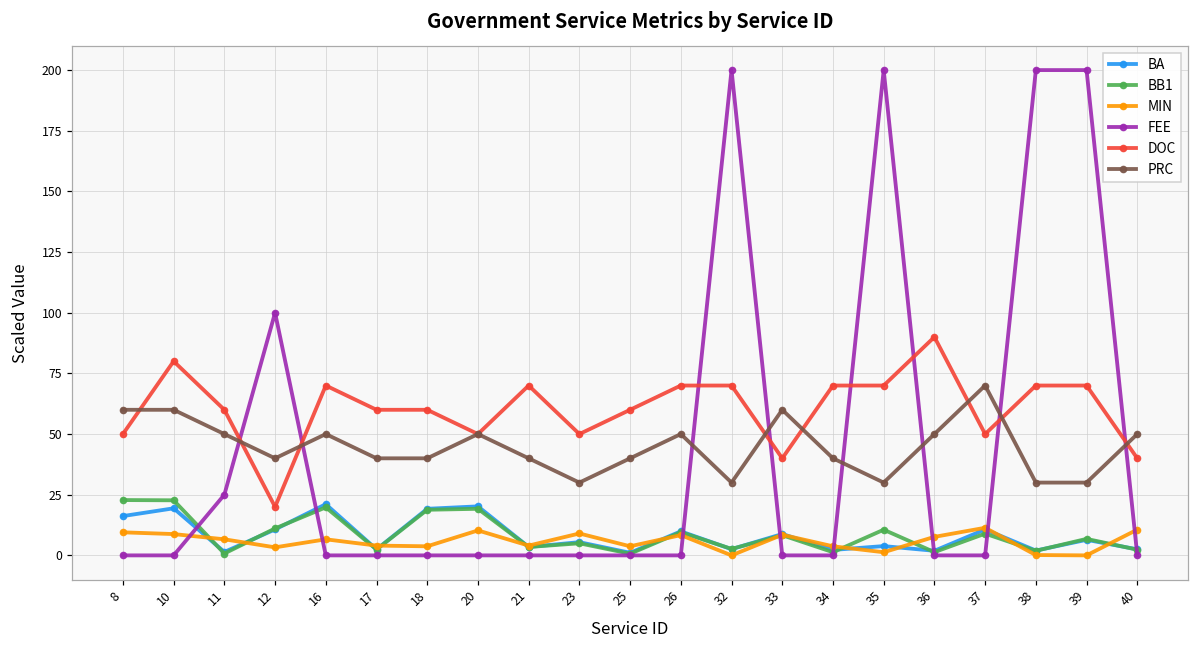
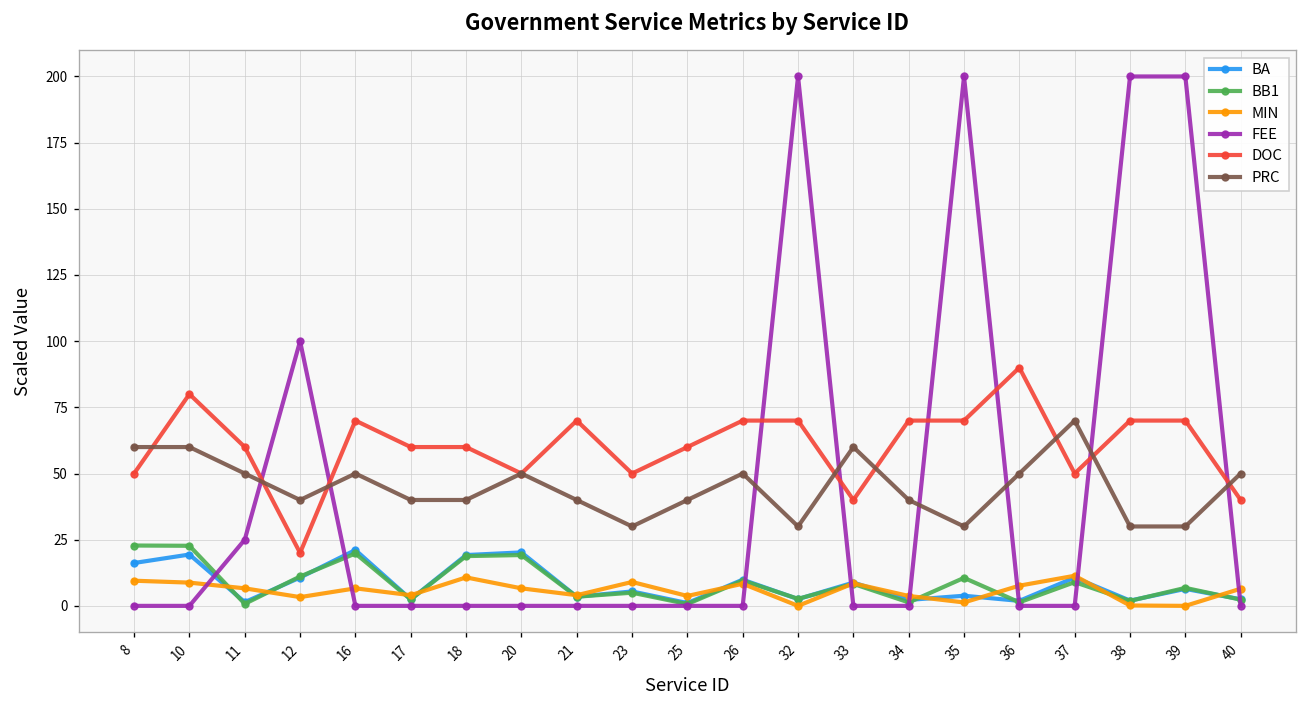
  {
    "BA": {
      "8": 16,
      "10": 19,
      "16": 21,
      "35": 4
    },
    "BB1": {
      "8": 23,
      "10": 23,
      "16": 20,
      "35": 11,
      "37": 9
    },
    "MIN": {
      "8": 10,
      "10": 9,
      "11": 7,
      "12": 3,
      "16": 7,
      "17": 4,
-     "18": 4,
-     "20": 10,
+     "18": 11,
+     "20": 7,
      "23": 9,
      "25": 4,
      "26": 8,
      "32": 0,
      "34": 4,
      "35": 1,
      "36": 8,
      "38": 0,
      "39": 0,
-     "40": 11
+     "40": 6
    },
    "FEE": {
      "8": 0,
      "10": 0,
      "11": 25,
      "12": 100,
      "16": 0,
      "17": 0,
      "18": 0,
      "20": 0,
      "21": 0,
      "23": 0,
      "26": 0,
      "32": 200,
      "33": 0,
      "34": 0,
      "35": 200,
      "36": 0,
      "37": 0,
      "38": 200,
      "39": 200,
      "40": 0
    },
    "DOC": {
      "8": 50,
      "10": 80,
      "11": 60,
      "12": 20,
      "16": 70,
      "17": 60,
      "18": 60,
      "21": 70,
      "23": 50,
      "25": 60,
      "26": 70,
      "32": 70,
      "33": 40,
      "34": 70,
      "35": 70,
      "36": 90,
      "37": 50,
      "38": 70,
      "39": 70,
      "40": 40
    },
    "PRC": {
      "8": 60,
      "10": 60,
      "11": 50,
      "12": 40,
      "16": 50,
      "17": 40,
      "18": 40,
      "21": 40,
      "23": 30,
      "25": 40,
      "26": 50,
      "32": 30,
      "33": 60,
      "34": 40,
      "35": 30,
      "36": 50,
      "37": 70,
      "38": 30,
      "39": 30,
      "40": 50
    }
  }
